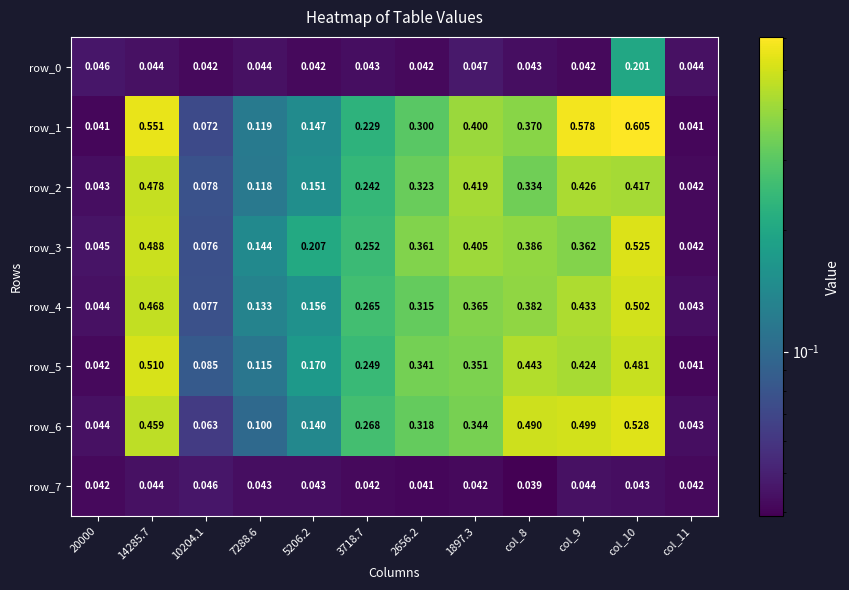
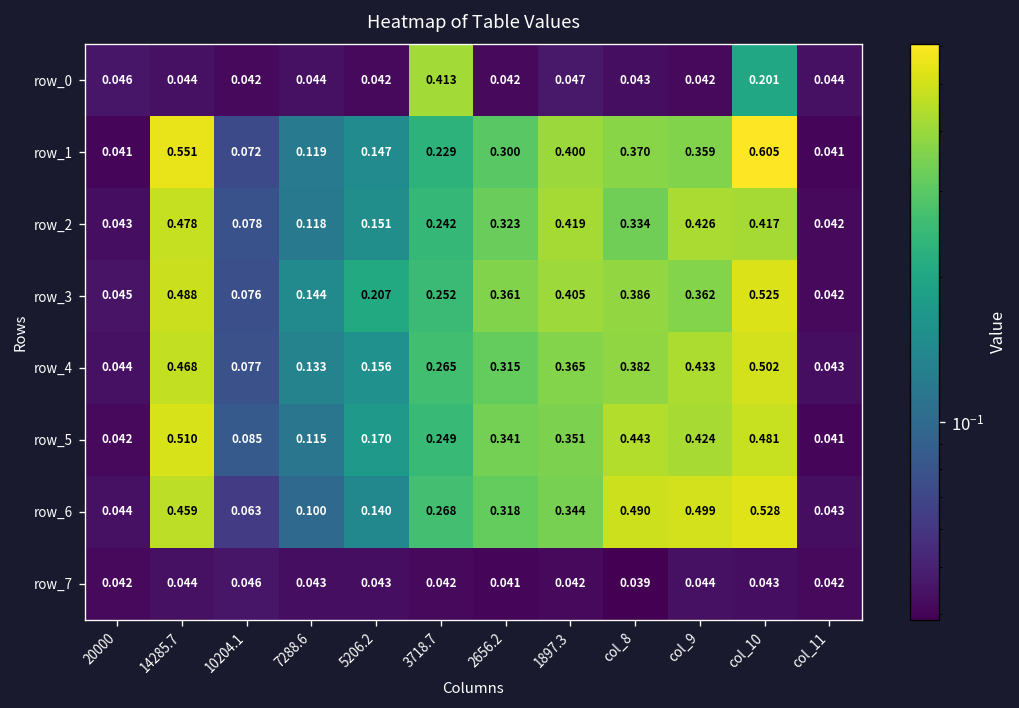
  {
    "row_0": {
      "20000": 0.046,
      "14285.7": 0.044,
      "10204.1": 0.042,
      "7288.6": 0.044,
      "5206.2": 0.042,
-     "3718.7": 0.043,
+     "3718.7": 0.413,
      "2656.2": 0.042,
      "1897.3": 0.047,
      "col_8": 0.043,
      "col_9": 0.042,
      "col_10": 0.201,
      "col_11": 0.044
    },
    "row_1": {
      "20000": 0.041,
      "14285.7": 0.551,
      "10204.1": 0.072,
      "7288.6": 0.119,
      "5206.2": 0.147,
      "3718.7": 0.229,
      "2656.2": 0.300,
      "1897.3": 0.400,
      "col_8": 0.370,
-     "col_9": 0.578,
+     "col_9": 0.359,
      "col_10": 0.605,
      "col_11": 0.041
    },
    "row_2": {
      "20000": 0.043,
      "14285.7": 0.478,
      "10204.1": 0.078,
      "7288.6": 0.118,
      "5206.2": 0.151,
      "3718.7": 0.242,
      "2656.2": 0.323,
      "1897.3": 0.419,
      "col_8": 0.334,
      "col_9": 0.426,
      "col_10": 0.417,
      "col_11": 0.042
    },
    "row_3": {
      "20000": 0.045,
      "14285.7": 0.488,
      "10204.1": 0.076,
      "7288.6": 0.144,
      "5206.2": 0.207,
      "3718.7": 0.252,
      "2656.2": 0.361,
      "1897.3": 0.405,
      "col_8": 0.386,
      "col_9": 0.362,
      "col_10": 0.525,
      "col_11": 0.042
    },
    "row_4": {
      "20000": 0.044,
      "14285.7": 0.468,
      "10204.1": 0.077,
      "7288.6": 0.133,
      "5206.2": 0.156,
      "3718.7": 0.265,
      "2656.2": 0.315,
      "1897.3": 0.365,
      "col_8": 0.382,
      "col_9": 0.433,
      "col_10": 0.502,
      "col_11": 0.043
    },
    "row_5": {
      "20000": 0.042,
      "14285.7": 0.510,
      "10204.1": 0.085,
      "7288.6": 0.115,
      "5206.2": 0.170,
      "3718.7": 0.249,
      "2656.2": 0.341,
      "1897.3": 0.351,
      "col_8": 0.443,
      "col_9": 0.424,
      "col_10": 0.481,
      "col_11": 0.041
    },
    "row_6": {
      "20000": 0.044,
      "14285.7": 0.459,
      "10204.1": 0.063,
      "7288.6": 0.100,
      "5206.2": 0.140,
      "3718.7": 0.268,
      "2656.2": 0.318,
      "1897.3": 0.344,
      "col_8": 0.490,
      "col_9": 0.499,
      "col_10": 0.528,
      "col_11": 0.043
    },
    "row_7": {
      "20000": 0.042,
      "14285.7": 0.044,
      "10204.1": 0.046,
      "7288.6": 0.043,
      "5206.2": 0.043,
      "3718.7": 0.042,
      "2656.2": 0.041,
      "1897.3": 0.042,
      "col_8": 0.039,
      "col_9": 0.044,
      "col_10": 0.043,
      "col_11": 0.042
    }
  }
